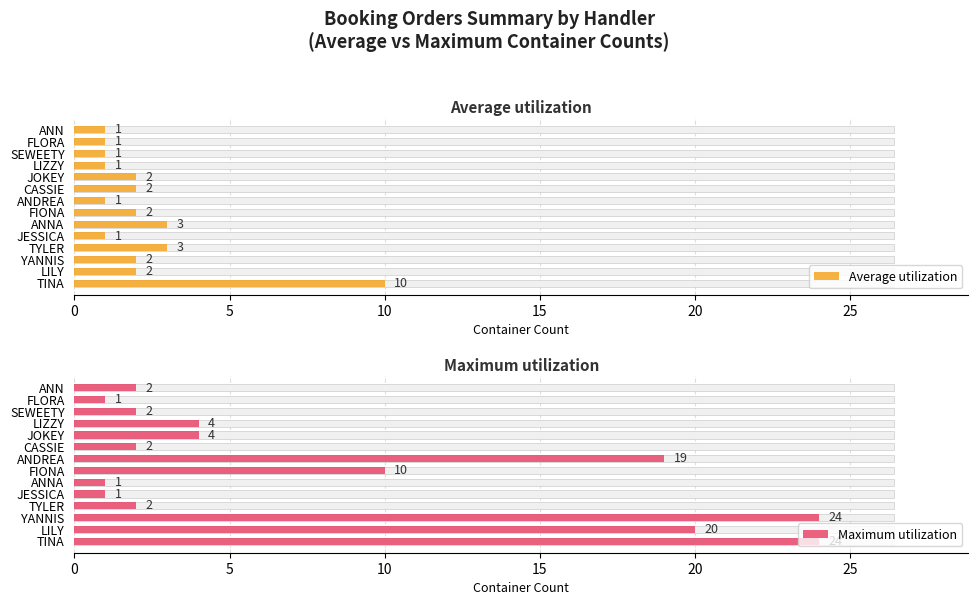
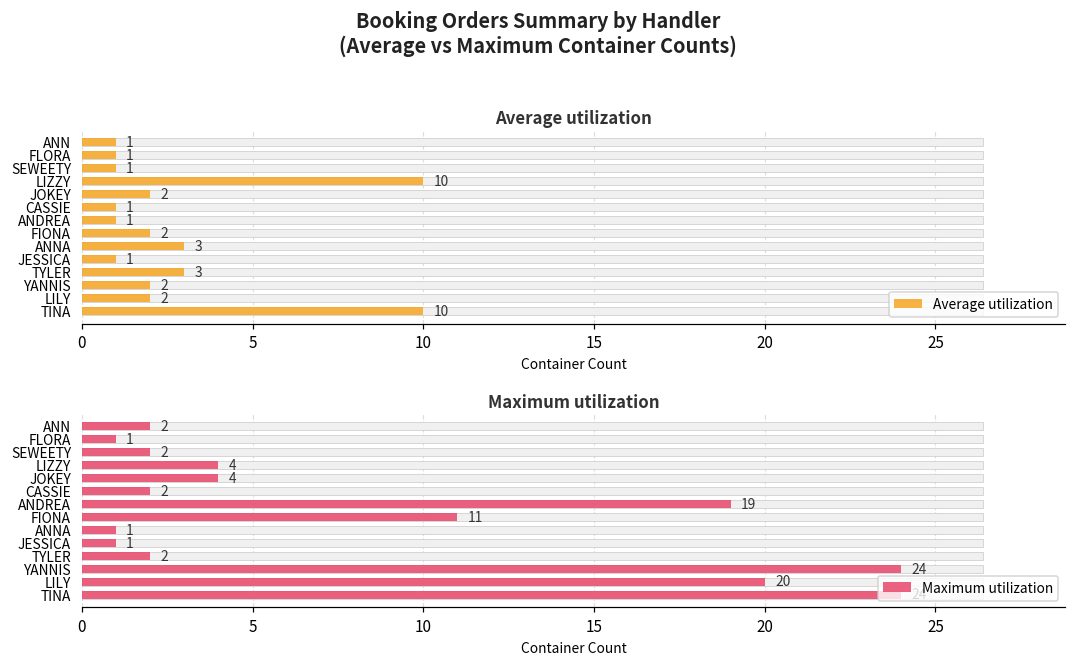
  {
    "Average utilization": {
      "Average utilization": {
-       "LIZZY": 1,
-       "CASSIE": 2
+       "LIZZY": 10,
+       "CASSIE": 1
      }
    },
    "Maximum utilization": {
      "Maximum utilization": {
-       "FIONA": 10
+       "FIONA": 11
      }
    }
  }
